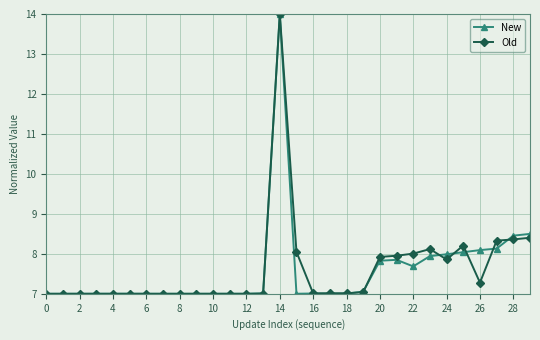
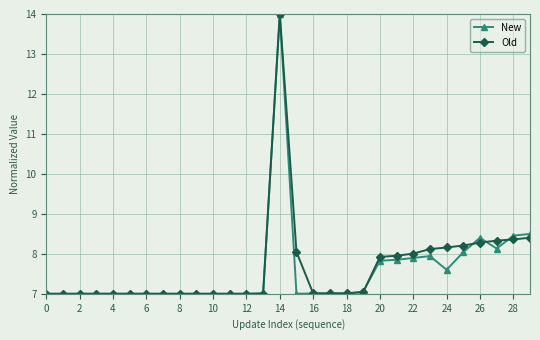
  {
    "New": {
      "20": 7.8,
-     "22": 7.7,
-     "24": 8.0,
-     "26": 8.1,
+     "22": 7.9,
+     "24": 7.6,
+     "26": 8.4,
      "28": 8.5
    },
    "Old": {
      "20": 7.9,
      "22": 8.0,
-     "24": 7.9,
-     "26": 7.3,
+     "24": 8.2,
+     "26": 8.3,
      "28": 8.4
    }
  }
